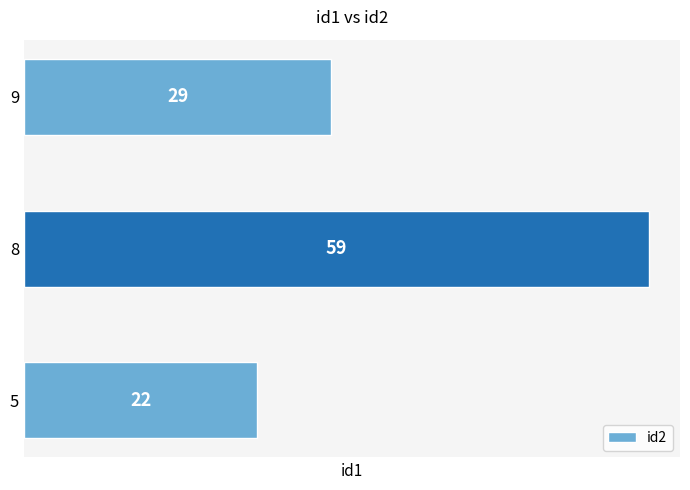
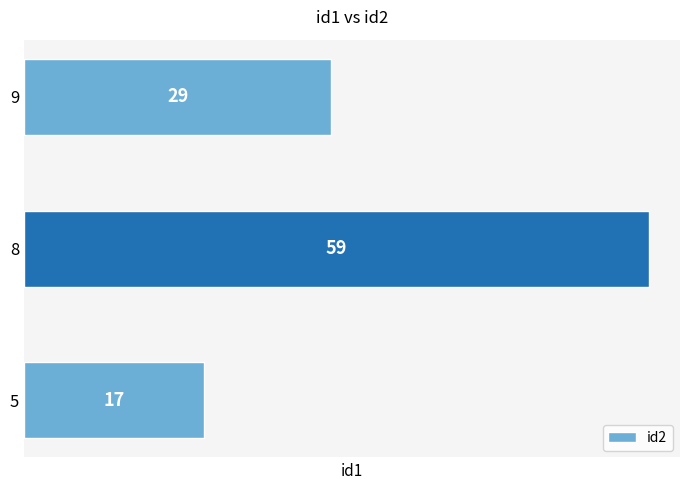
  {
    "9": 29,
    "8": 59,
-   "5": 22
+   "5": 17
  }
